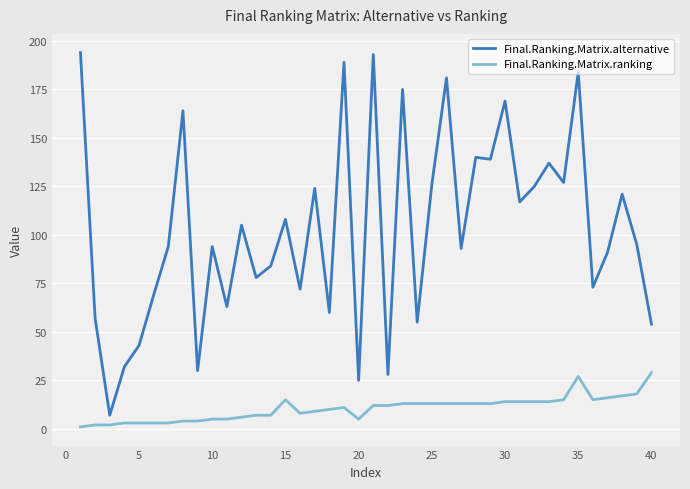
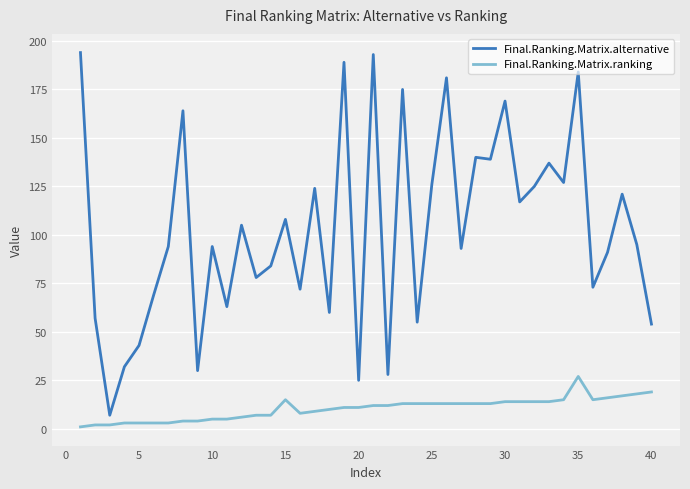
  {
    "Final.Ranking.Matrix.alternative": {
      "5": 43,
      "10": 94,
      "15": 108,
      "20": 25,
      "25": 126,
      "30": 169,
      "40": 54
    },
    "Final.Ranking.Matrix.ranking": {
      "5": 3,
      "10": 5,
      "15": 15,
-     "20": 5,
+     "20": 11,
      "25": 13,
      "30": 14,
      "35": 27,
-     "40": 29
+     "40": 19
    }
  }
